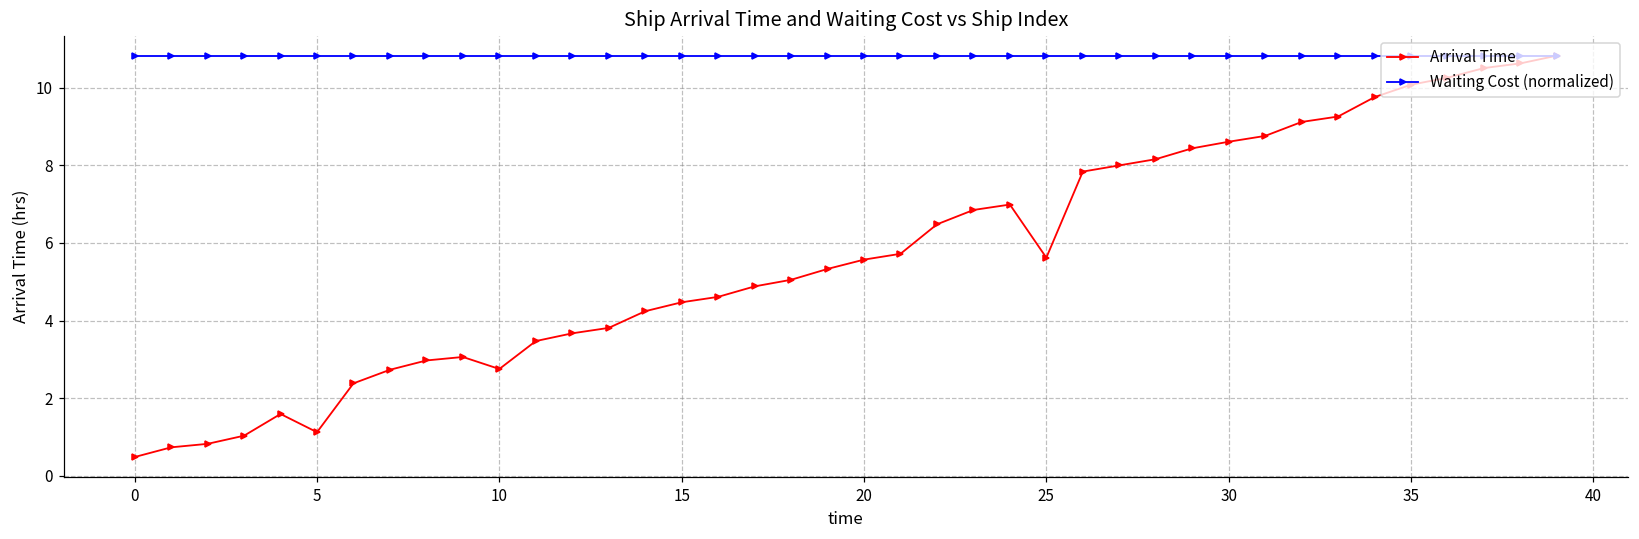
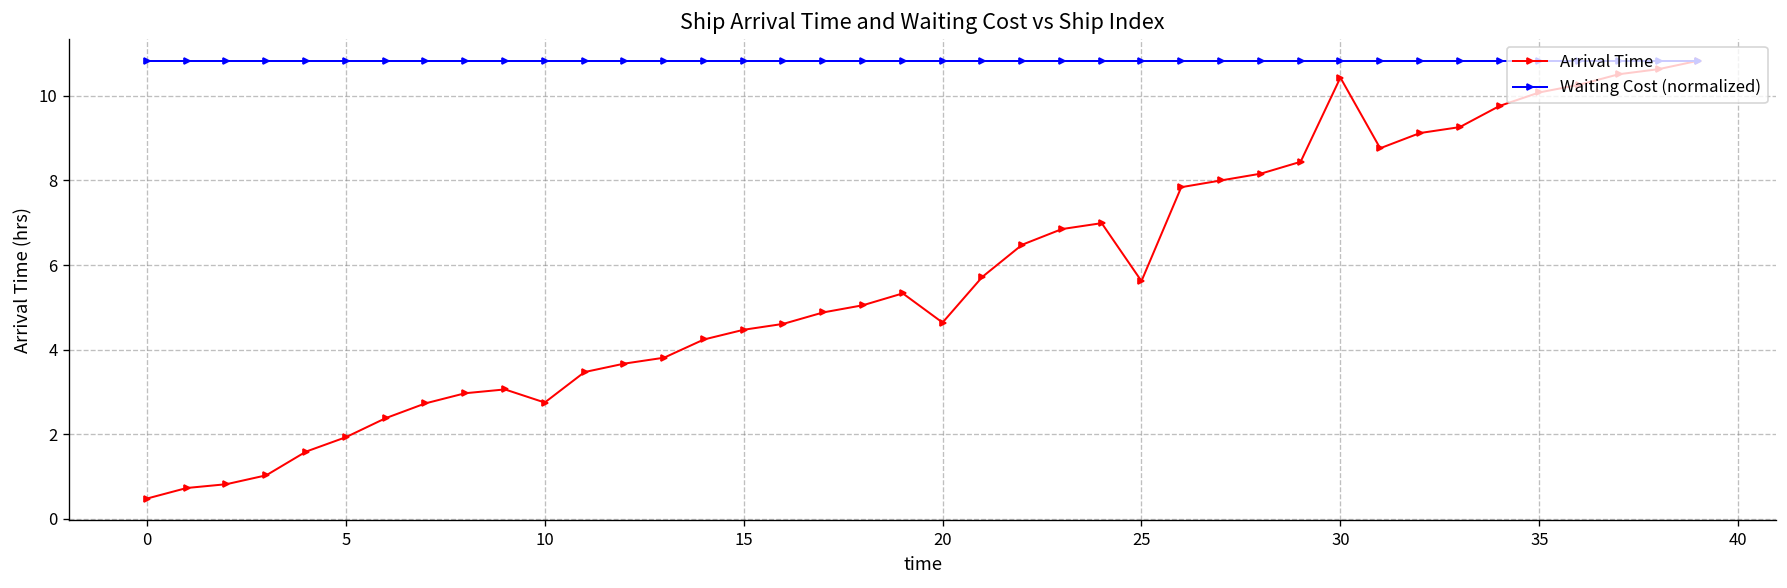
  {
    "Arrival Time": {
      "0": 0.5,
-     "5": 1.1,
+     "5": 1.9,
      "10": 2.8,
      "15": 4.5,
-     "20": 5.6,
+     "20": 4.6,
      "25": 5.6,
-     "30": 8.6
+     "30": 10.4
    },
    "Waiting Cost (normalized)": {
      "0": 10.8,
      "5": 10.8,
      "10": 10.8,
      "15": 10.8,
      "20": 10.8,
      "25": 10.8,
      "30": 10.8
    }
  }
